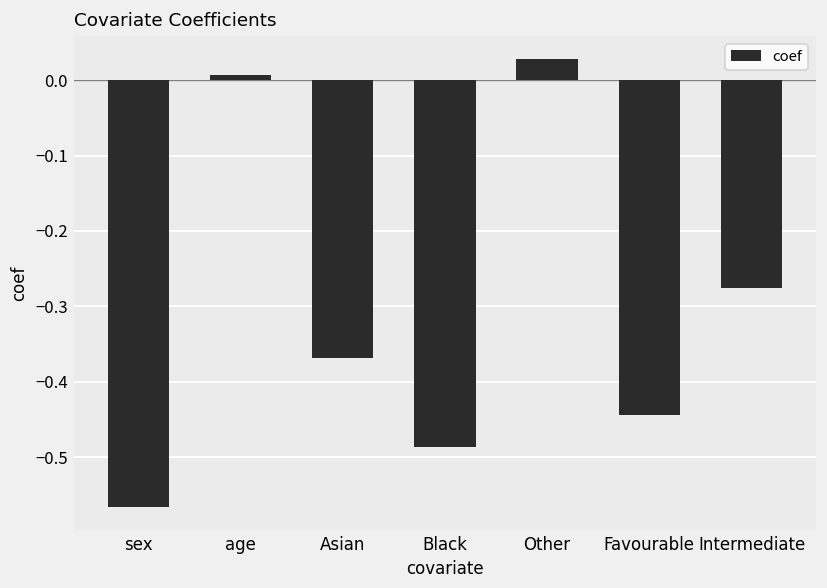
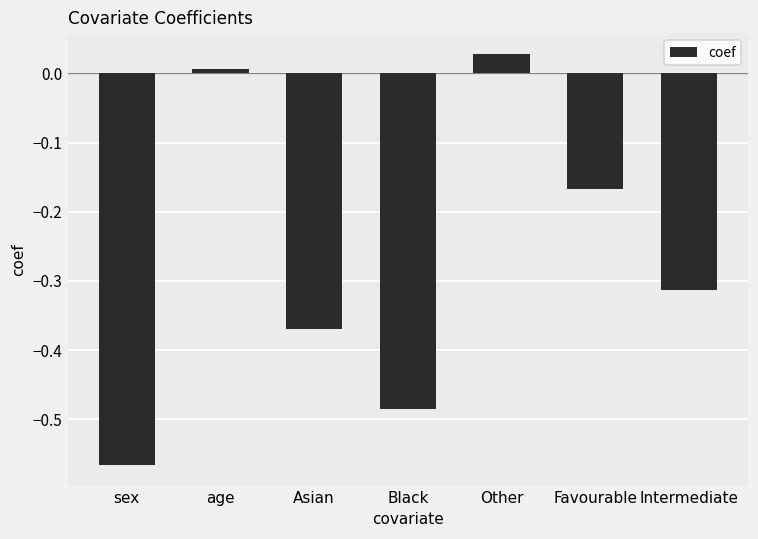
  {
    "sex": -0.57,
    "age": 0.01,
    "Asian": -0.37,
    "Black": -0.49,
    "Other": 0.03,
-   "Favourable": -0.44,
-   "Intermediate": -0.28
+   "Favourable": -0.17,
+   "Intermediate": -0.31
  }
